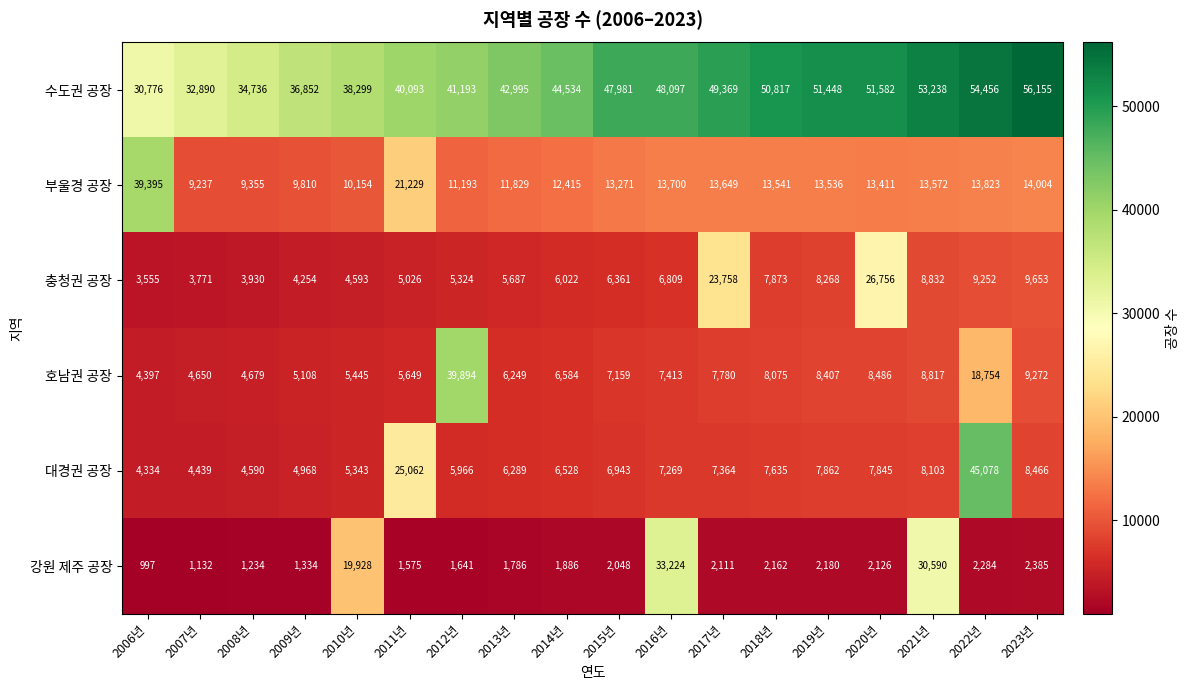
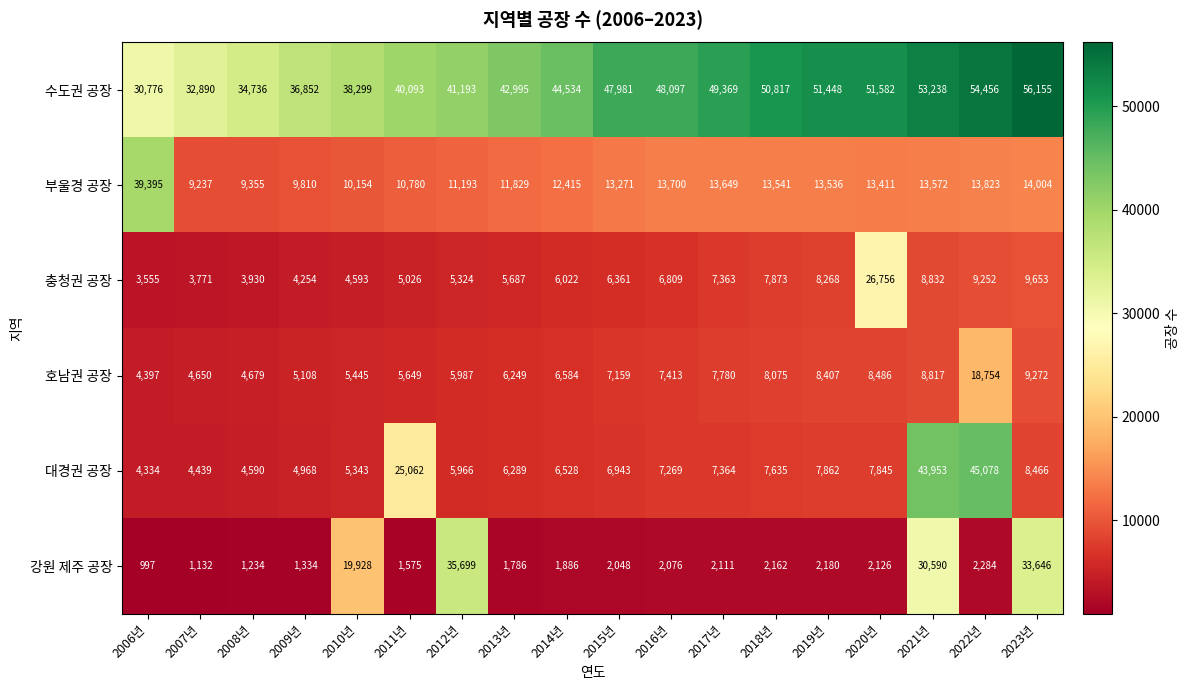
  {
    "수도권 공장": {
      "2006년": "30,776",
      "2007년": "32,890",
      "2008년": "34,736",
      "2009년": "36,852",
      "2010년": "38,299",
      "2011년": "40,093",
      "2012년": "41,193",
      "2013년": "42,995",
      "2014년": "44,534",
      "2015년": "47,981",
      "2016년": "48,097",
      "2017년": "49,369",
      "2018년": "50,817",
      "2019년": "51,448",
      "2020년": "51,582",
      "2021년": "53,238",
      "2022년": "54,456",
      "2023년": "56,155"
    },
    "부울경 공장": {
      "2006년": "39,395",
      "2007년": "9,237",
      "2008년": "9,355",
      "2009년": "9,810",
      "2010년": "10,154",
-     "2011년": "21,229",
+     "2011년": "10,780",
      "2012년": "11,193",
      "2013년": "11,829",
      "2014년": "12,415",
      "2015년": "13,271",
      "2016년": "13,700",
      "2017년": "13,649",
      "2018년": "13,541",
      "2019년": "13,536",
      "2020년": "13,411",
      "2021년": "13,572",
      "2022년": "13,823",
      "2023년": "14,004"
    },
    "충청권 공장": {
      "2006년": "3,555",
      "2007년": "3,771",
      "2008년": "3,930",
      "2009년": "4,254",
      "2010년": "4,593",
      "2011년": "5,026",
      "2012년": "5,324",
      "2013년": "5,687",
      "2014년": "6,022",
      "2015년": "6,361",
      "2016년": "6,809",
-     "2017년": "23,758",
+     "2017년": "7,363",
      "2018년": "7,873",
      "2019년": "8,268",
      "2020년": "26,756",
      "2021년": "8,832",
      "2022년": "9,252",
      "2023년": "9,653"
    },
    "호남권 공장": {
      "2006년": "4,397",
      "2007년": "4,650",
      "2008년": "4,679",
      "2009년": "5,108",
      "2010년": "5,445",
      "2011년": "5,649",
-     "2012년": "39,894",
+     "2012년": "5,987",
      "2013년": "6,249",
      "2014년": "6,584",
      "2015년": "7,159",
      "2016년": "7,413",
      "2017년": "7,780",
      "2018년": "8,075",
      "2019년": "8,407",
      "2020년": "8,486",
      "2021년": "8,817",
      "2022년": "18,754",
      "2023년": "9,272"
    },
    "대경권 공장": {
      "2006년": "4,334",
      "2007년": "4,439",
      "2008년": "4,590",
      "2009년": "4,968",
      "2010년": "5,343",
      "2011년": "25,062",
      "2012년": "5,966",
      "2013년": "6,289",
      "2014년": "6,528",
      "2015년": "6,943",
      "2016년": "7,269",
      "2017년": "7,364",
      "2018년": "7,635",
      "2019년": "7,862",
      "2020년": "7,845",
-     "2021년": "8,103",
+     "2021년": "43,953",
      "2022년": "45,078",
      "2023년": "8,466"
    },
    "강원 제주 공장": {
      "2006년": "997",
      "2007년": "1,132",
      "2008년": "1,234",
      "2009년": "1,334",
      "2010년": "19,928",
      "2011년": "1,575",
-     "2012년": "1,641",
+     "2012년": "35,699",
      "2013년": "1,786",
      "2014년": "1,886",
      "2015년": "2,048",
-     "2016년": "33,224",
+     "2016년": "2,076",
      "2017년": "2,111",
      "2018년": "2,162",
      "2019년": "2,180",
      "2020년": "2,126",
      "2021년": "30,590",
      "2022년": "2,284",
-     "2023년": "2,385"
+     "2023년": "33,646"
    }
  }
